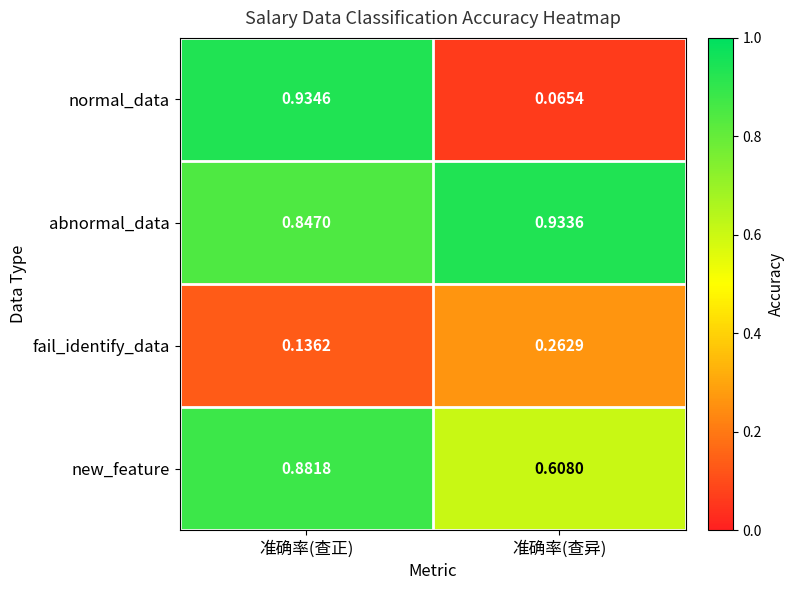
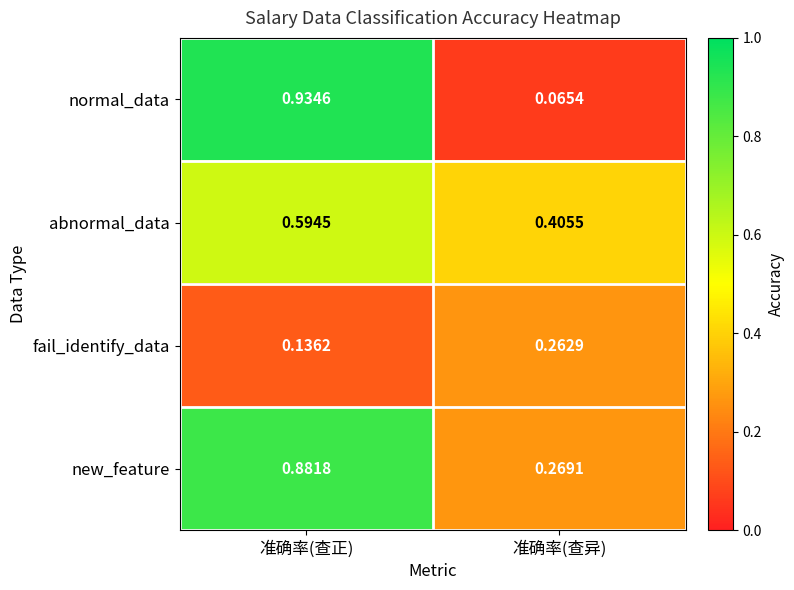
  {
    "normal_data": {
      "准确率(查正)": 0.9346,
      "准确率(查异)": 0.0654
    },
    "abnormal_data": {
-     "准确率(查正)": 0.8470,
-     "准确率(查异)": 0.9336
+     "准确率(查正)": 0.5945,
+     "准确率(查异)": 0.4055
    },
    "fail_identify_data": {
      "准确率(查正)": 0.1362,
      "准确率(查异)": 0.2629
    },
    "new_feature": {
      "准确率(查正)": 0.8818,
-     "准确率(查异)": 0.6080
+     "准确率(查异)": 0.2691
    }
  }
